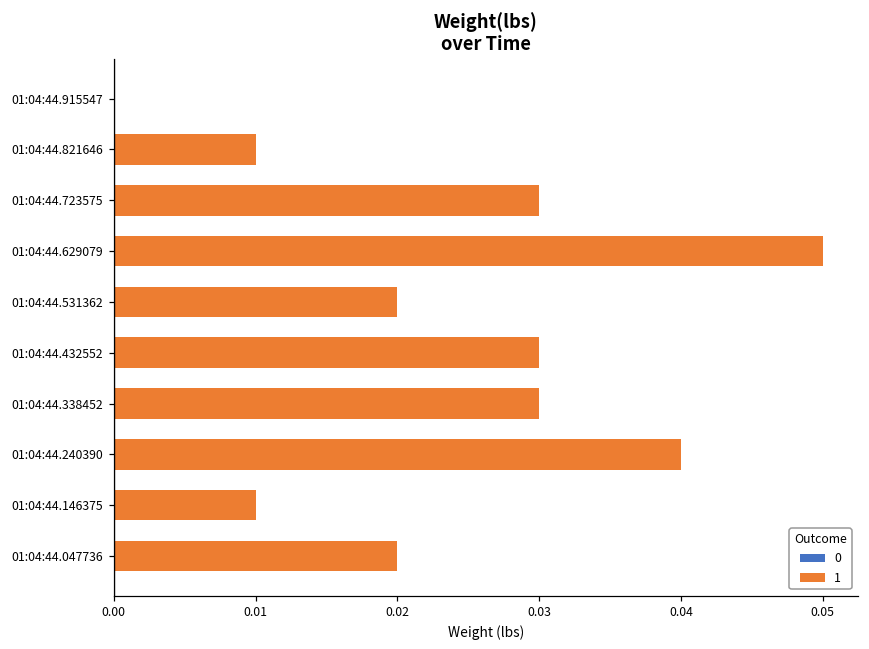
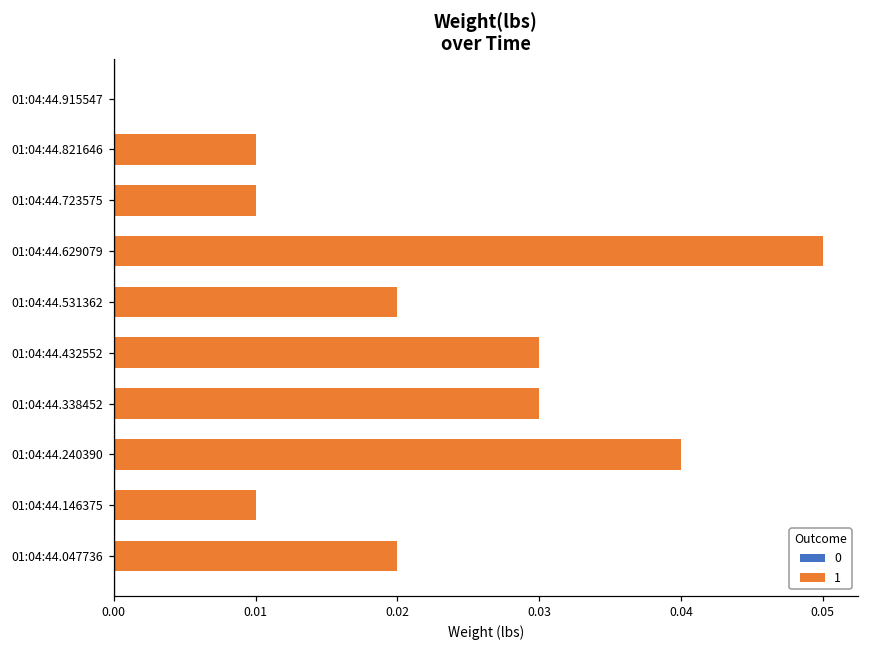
  {
    "01:04:44.915547": 0.00,
    "01:04:44.821646": 0.01,
-   "01:04:44.723575": 0.03,
+   "01:04:44.723575": 0.01,
    "01:04:44.629079": 0.05,
    "01:04:44.531362": 0.02,
    "01:04:44.432552": 0.03,
    "01:04:44.338452": 0.03,
    "01:04:44.240390": 0.04,
    "01:04:44.146375": 0.01,
    "01:04:44.047736": 0.02
  }
